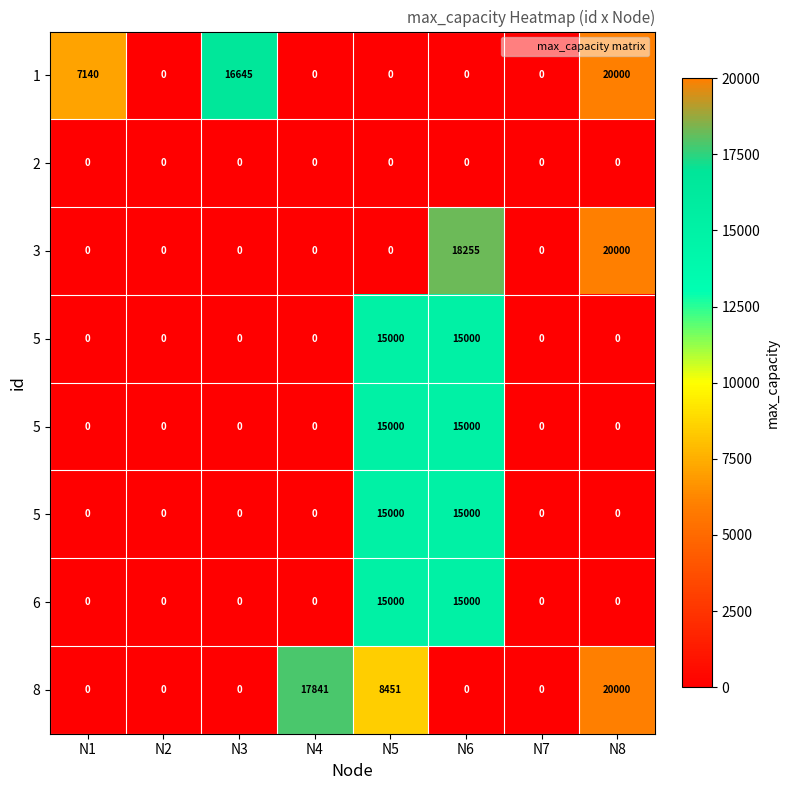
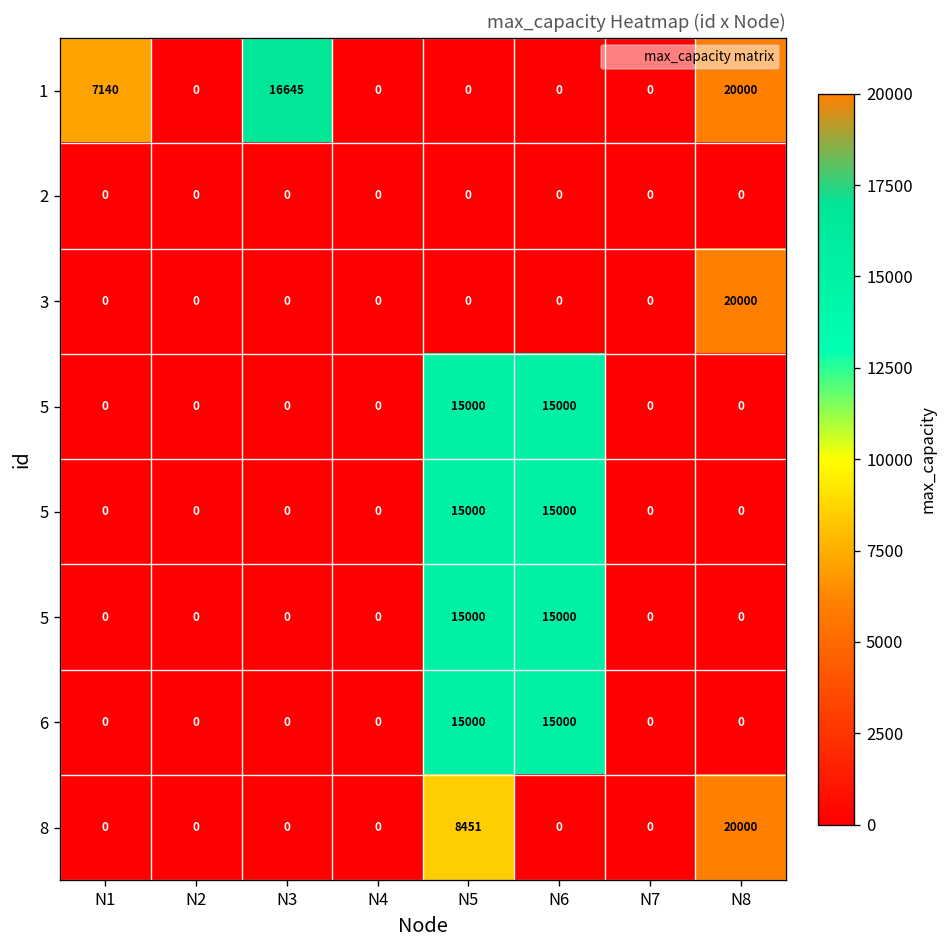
  {
    "1": {
      "N1": 7140,
      "N2": 0,
      "N3": 16645,
      "N4": 0,
      "N5": 0,
      "N6": 0,
      "N7": 0,
      "N8": 20000
    },
    "2": {
      "N1": 0,
      "N2": 0,
      "N3": 0,
      "N4": 0,
      "N5": 0,
      "N6": 0,
      "N7": 0,
      "N8": 0
    },
    "3": {
      "N1": 0,
      "N2": 0,
      "N3": 0,
      "N4": 0,
      "N5": 0,
-     "N6": 18255,
+     "N6": 0,
      "N7": 0,
      "N8": 20000
    },
    "6": {
      "N1": 0,
      "N2": 0,
      "N3": 0,
      "N4": 0,
      "N5": 15000,
      "N6": 15000,
      "N7": 0,
      "N8": 0
    },
    "8": {
      "N1": 0,
      "N2": 0,
      "N3": 0,
-     "N4": 17841,
+     "N4": 0,
      "N5": 8451,
      "N6": 0,
      "N7": 0,
      "N8": 20000
    }
  }
